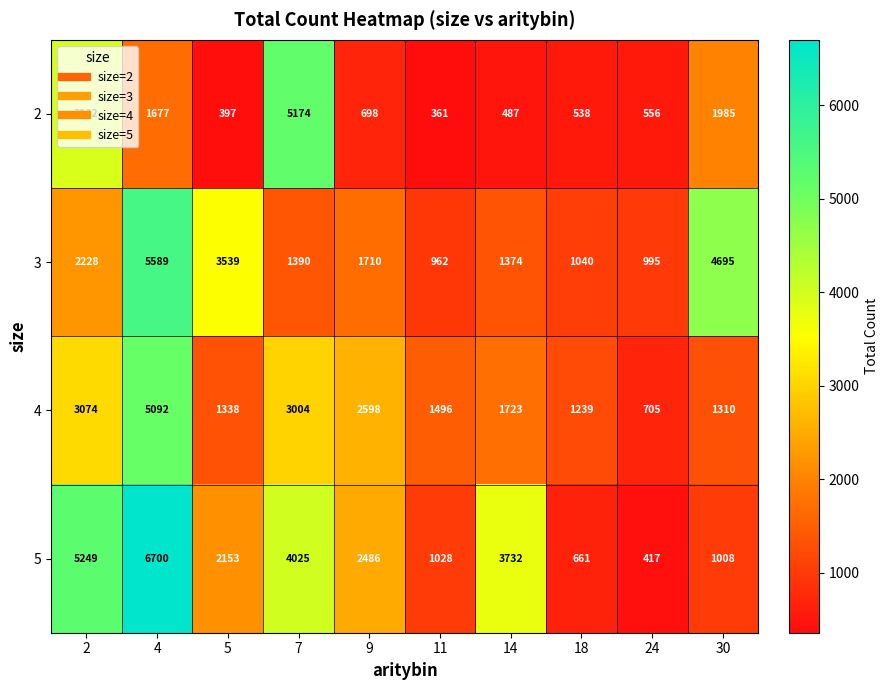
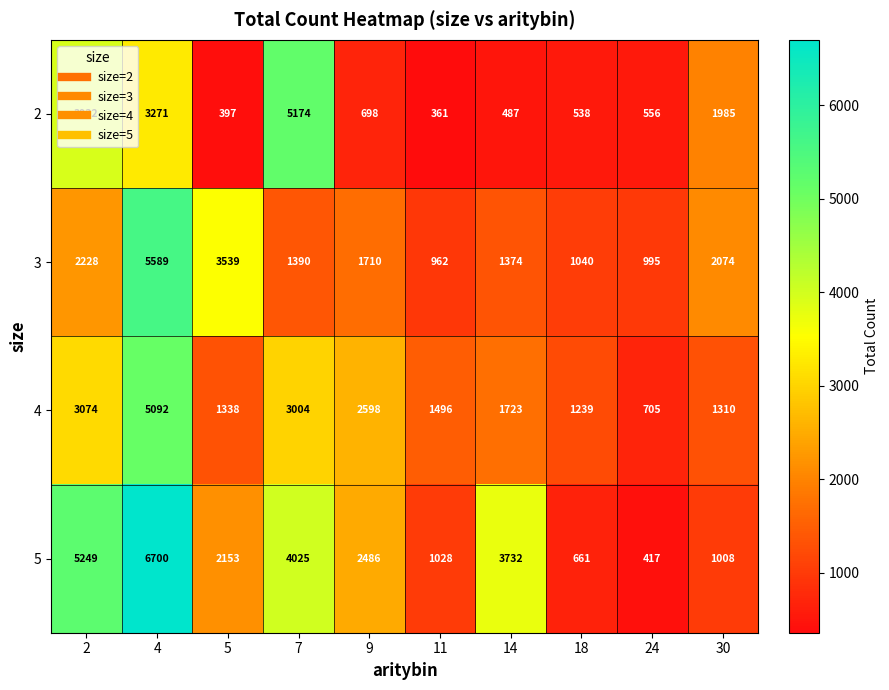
  {
    "2": {
-     "4": 1677,
+     "4": 3271,
      "5": 397,
      "7": 5174,
      "9": 698,
      "11": 361,
      "14": 487,
      "18": 538,
      "24": 556,
      "30": 1985
    },
    "3": {
      "2": 2228,
      "4": 5589,
      "5": 3539,
      "7": 1390,
      "9": 1710,
      "11": 962,
      "14": 1374,
      "18": 1040,
      "24": 995,
-     "30": 4695
+     "30": 2074
    },
    "4": {
      "2": 3074,
      "4": 5092,
      "5": 1338,
      "7": 3004,
      "9": 2598,
      "11": 1496,
      "14": 1723,
      "18": 1239,
      "24": 705,
      "30": 1310
    },
    "5": {
      "2": 5249,
      "4": 6700,
      "5": 2153,
      "7": 4025,
      "9": 2486,
      "11": 1028,
      "14": 3732,
      "18": 661,
      "24": 417,
      "30": 1008
    }
  }
